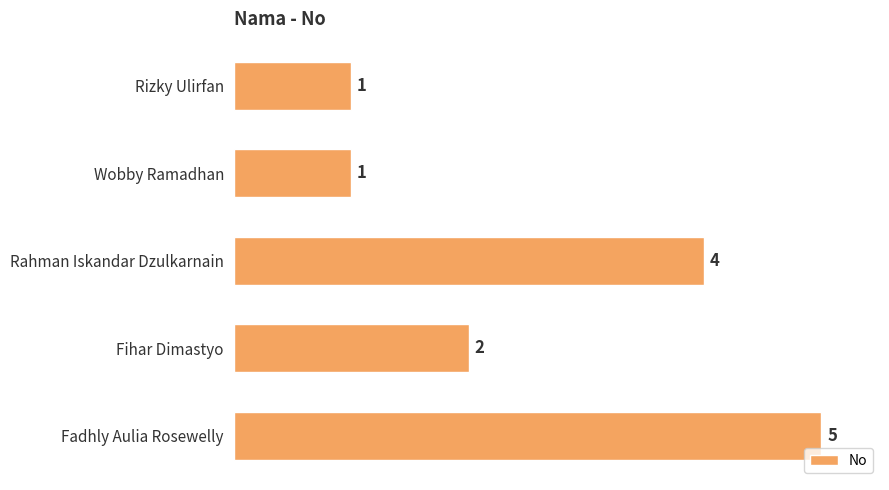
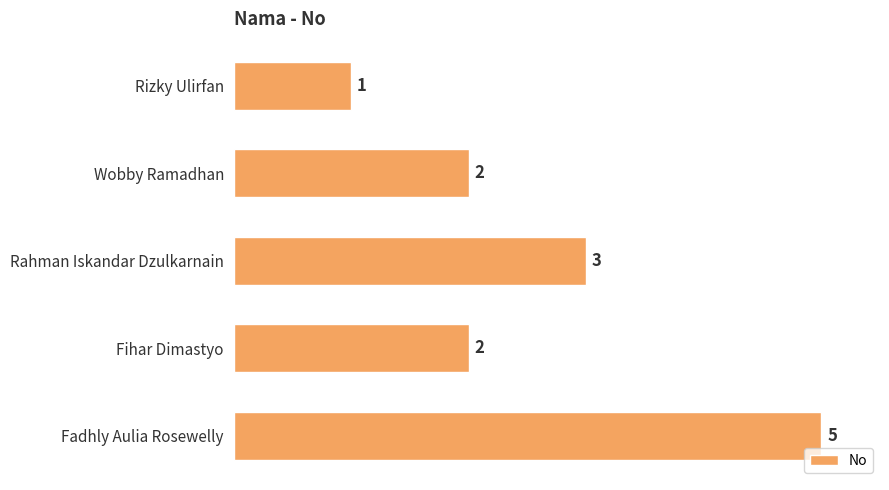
  {
    "Rizky Ulirfan": 1,
-   "Wobby Ramadhan": 1,
-   "Rahman Iskandar Dzulkarnain": 4,
+   "Wobby Ramadhan": 2,
+   "Rahman Iskandar Dzulkarnain": 3,
    "Fihar Dimastyo": 2,
    "Fadhly Aulia Rosewelly": 5
  }
